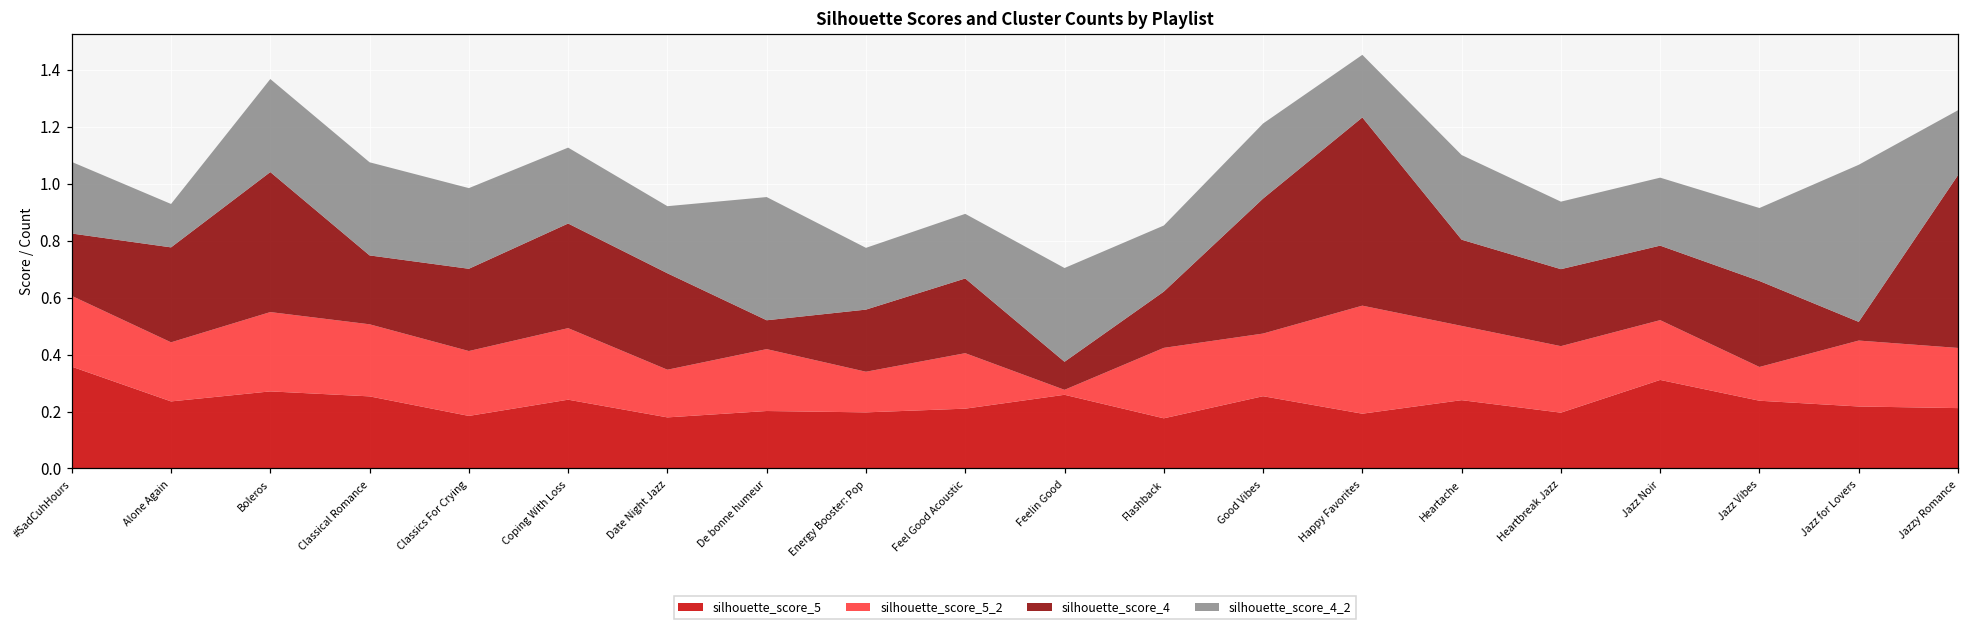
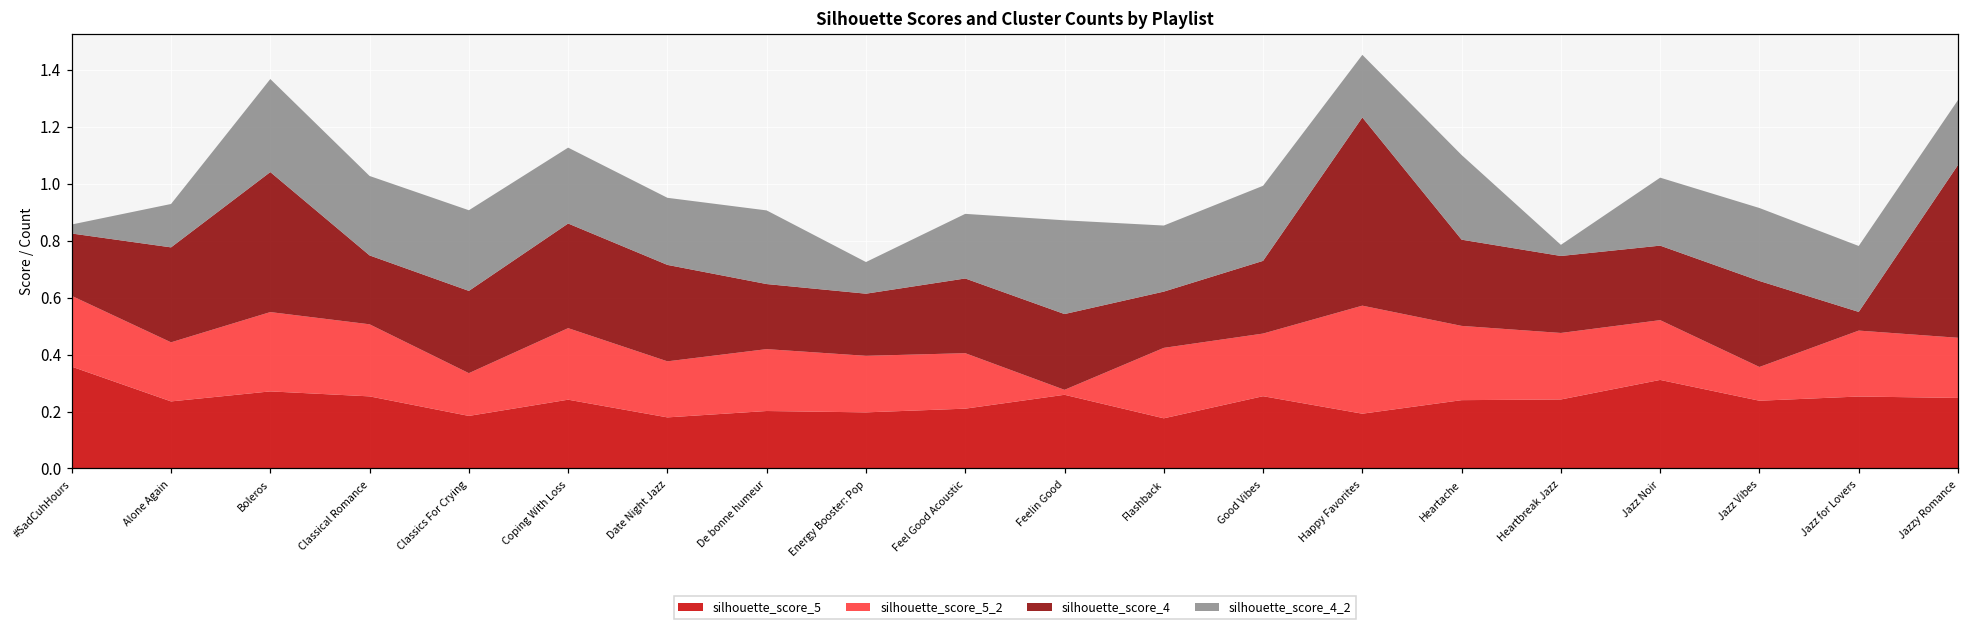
  {
    "silhouette_score_5": {
      "#SadCuhHours": 0.36,
      "Alone Again": 0.24,
      "Boleros": 0.27,
      "Classical Romance": 0.25,
      "Classics For Crying": 0.18,
      "Coping With Loss": 0.24,
      "Date Night Jazz": 0.18,
      "De bonne humeur": 0.20,
      "Energy Booster: Pop": 0.20,
      "Feel Good Acoustic": 0.21,
      "Feelin Good": 0.26,
      "Flashback": 0.18,
      "Good Vibes": 0.25,
      "Happy Favorites": 0.19,
      "Heartache": 0.24,
-     "Heartbreak Jazz": 0.20,
+     "Heartbreak Jazz": 0.24,
      "Jazz Noir": 0.31,
      "Jazz Vibes": 0.24,
-     "Jazz for Lovers": 0.22,
-     "Jazzy Romance": 0.21
+     "Jazz for Lovers": 0.25,
+     "Jazzy Romance": 0.25
    },
    "silhouette_score_5_2": {
      "#SadCuhHours": 0.25,
      "Alone Again": 0.21,
      "Boleros": 0.28,
      "Classical Romance": 0.25,
-     "Classics For Crying": 0.23,
+     "Classics For Crying": 0.15,
      "Coping With Loss": 0.25,
-     "Date Night Jazz": 0.17,
+     "Date Night Jazz": 0.20,
      "De bonne humeur": 0.22,
-     "Energy Booster: Pop": 0.14,
+     "Energy Booster: Pop": 0.20,
      "Feel Good Acoustic": 0.19,
      "Feelin Good": 0.02,
      "Flashback": 0.25,
      "Good Vibes": 0.22,
      "Happy Favorites": 0.38,
      "Heartache": 0.26,
      "Heartbreak Jazz": 0.23,
      "Jazz Noir": 0.21,
      "Jazz Vibes": 0.12,
      "Jazz for Lovers": 0.23,
      "Jazzy Romance": 0.21
    },
    "silhouette_score_4": {
      "#SadCuhHours": 0.22,
      "Alone Again": 0.33,
      "Boleros": 0.49,
      "Classical Romance": 0.24,
      "Classics For Crying": 0.29,
      "Coping With Loss": 0.37,
      "Date Night Jazz": 0.34,
-     "De bonne humeur": 0.10,
+     "De bonne humeur": 0.23,
      "Energy Booster: Pop": 0.22,
      "Feel Good Acoustic": 0.26,
-     "Feelin Good": 0.10,
+     "Feelin Good": 0.27,
      "Flashback": 0.20,
-     "Good Vibes": 0.47,
+     "Good Vibes": 0.26,
      "Happy Favorites": 0.66,
      "Heartache": 0.30,
      "Heartbreak Jazz": 0.27,
      "Jazz Noir": 0.26,
      "Jazz Vibes": 0.30,
      "Jazz for Lovers": 0.07,
      "Jazzy Romance": 0.61
    },
    "silhouette_score_4_2": {
-     "#SadCuhHours": 0.25,
+     "#SadCuhHours": 0.03,
      "Alone Again": 0.15,
      "Boleros": 0.33,
-     "Classical Romance": 0.33,
+     "Classical Romance": 0.28,
      "Classics For Crying": 0.28,
      "Coping With Loss": 0.27,
      "Date Night Jazz": 0.24,
-     "De bonne humeur": 0.43,
-     "Energy Booster: Pop": 0.22,
+     "De bonne humeur": 0.26,
+     "Energy Booster: Pop": 0.11,
      "Feel Good Acoustic": 0.23,
      "Feelin Good": 0.33,
      "Flashback": 0.23,
      "Good Vibes": 0.26,
      "Happy Favorites": 0.22,
      "Heartache": 0.30,
-     "Heartbreak Jazz": 0.24,
+     "Heartbreak Jazz": 0.04,
      "Jazz Noir": 0.24,
      "Jazz Vibes": 0.26,
-     "Jazz for Lovers": 0.55,
+     "Jazz for Lovers": 0.23,
      "Jazzy Romance": 0.23
    }
  }
